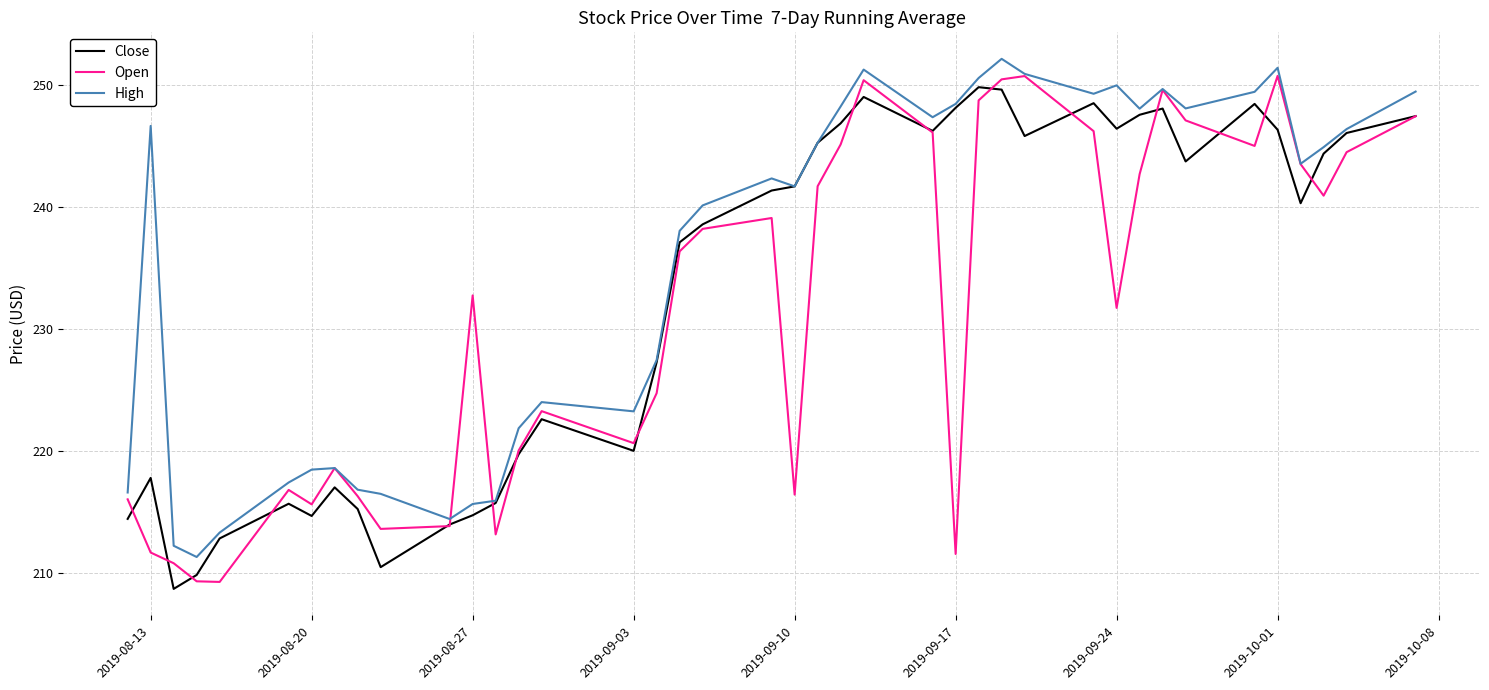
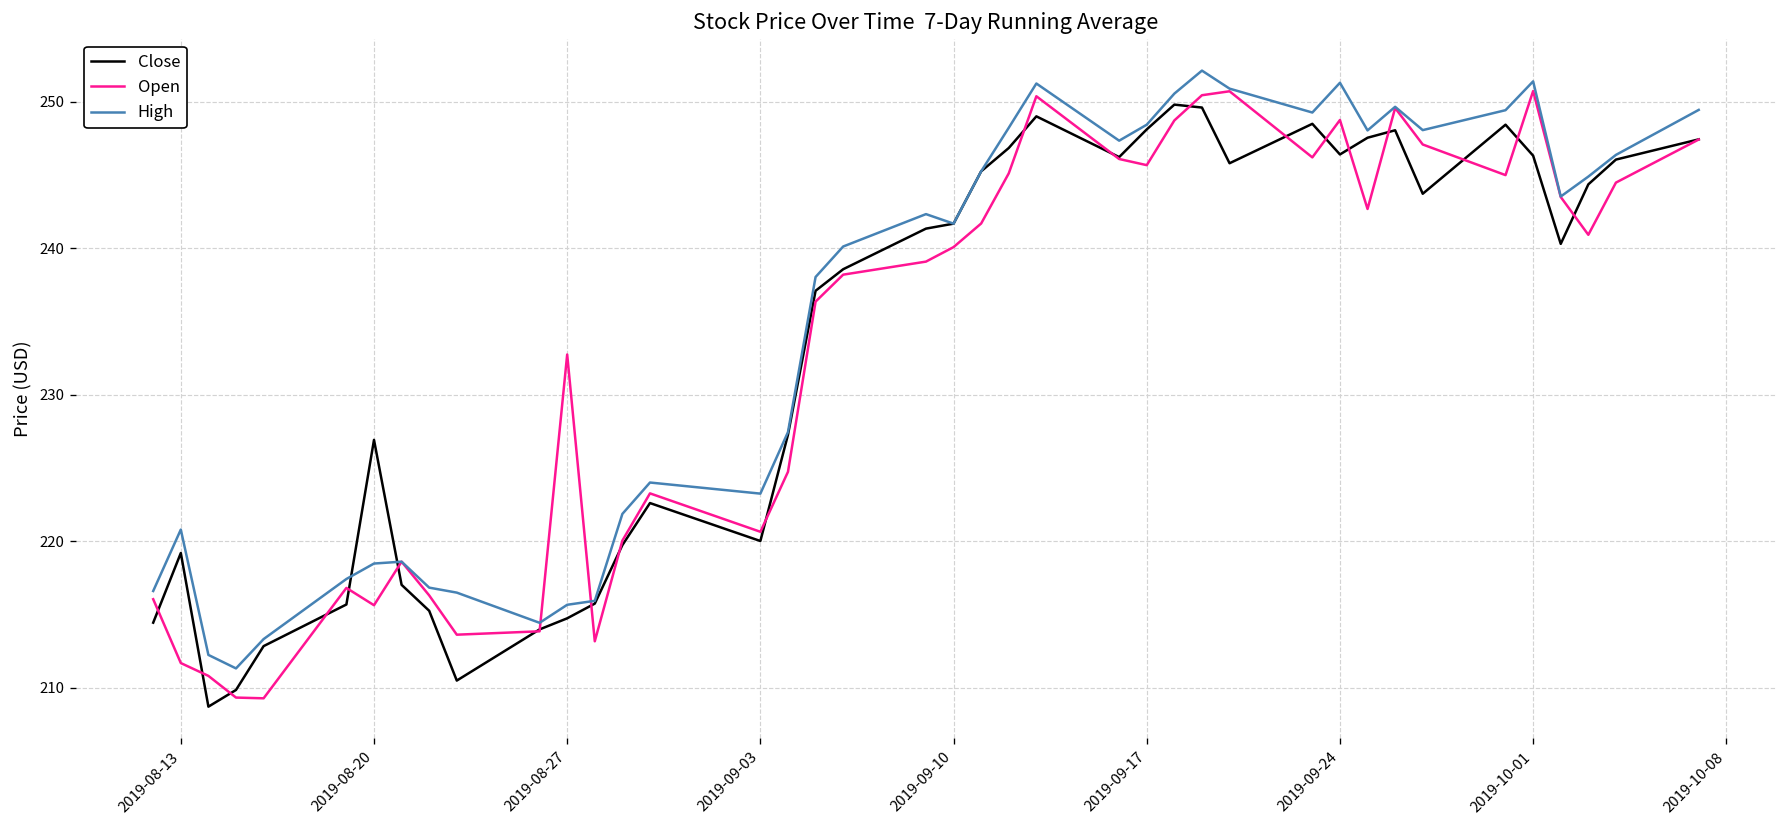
  {
    "Close": {
-     "2019-08-13": 217.8,
-     "2019-08-20": 214.7,
+     "2019-08-13": 219.2,
+     "2019-08-20": 226.9,
      "2019-08-27": 214.7,
      "2019-09-03": 220.0,
      "2019-09-17": 248.1,
      "2019-09-24": 246.4,
      "2019-10-01": 246.3
    },
    "Open": {
      "2019-08-13": 211.7,
      "2019-08-20": 215.6,
      "2019-08-27": 232.7,
      "2019-09-03": 220.6,
-     "2019-09-10": 216.4,
-     "2019-09-17": 211.6,
-     "2019-09-24": 231.7,
+     "2019-09-10": 240.1,
+     "2019-09-17": 245.7,
+     "2019-09-24": 248.7,
      "2019-10-01": 250.7
    },
    "High": {
-     "2019-08-13": 246.6,
+     "2019-08-13": 220.8,
      "2019-08-20": 218.5,
      "2019-08-27": 215.7,
      "2019-09-03": 223.3,
      "2019-09-17": 248.4,
-     "2019-09-24": 249.9,
+     "2019-09-24": 251.3,
      "2019-10-01": 251.4
    }
  }
